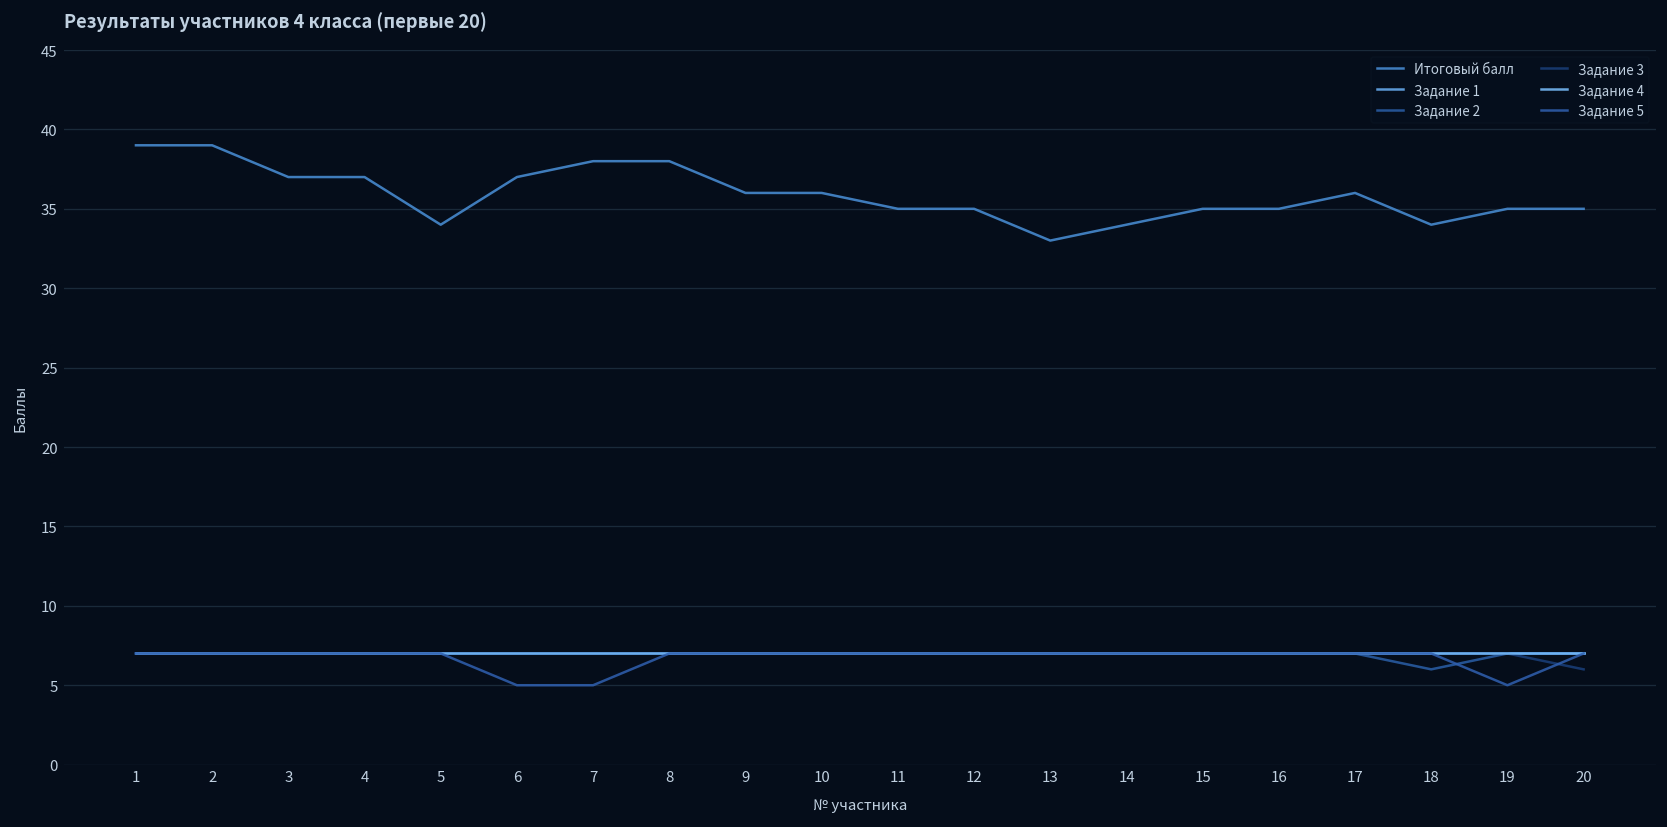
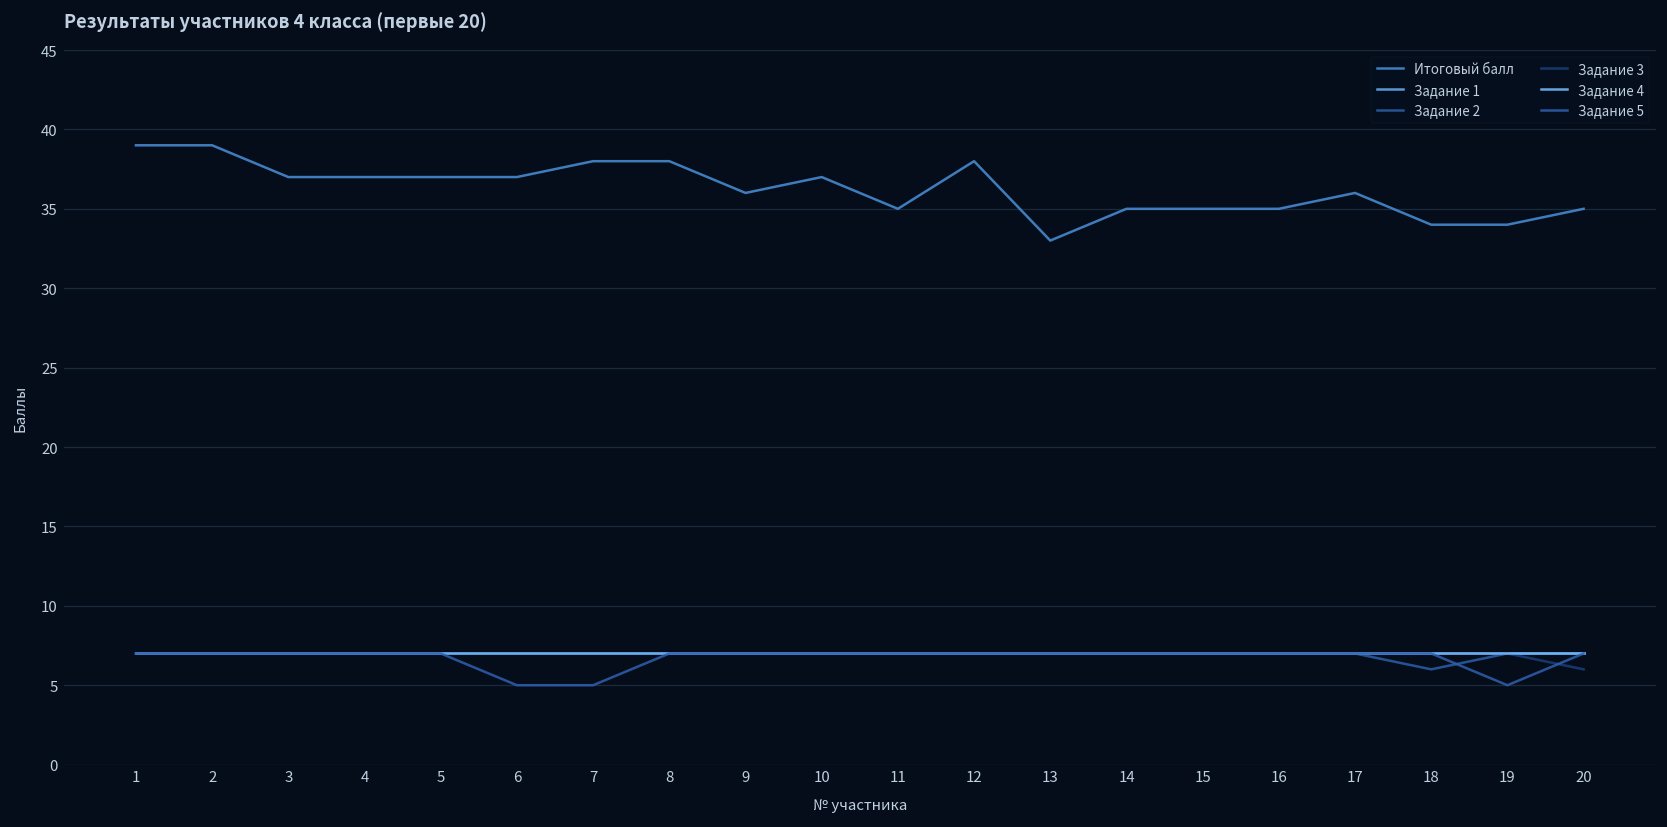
  {
    "Итоговый балл": {
      "1": 39,
      "2": 39,
      "3": 37,
      "4": 37,
-     "5": 34,
+     "5": 37,
      "6": 37,
      "7": 38,
      "8": 38,
      "9": 36,
-     "10": 36,
+     "10": 37,
      "11": 35,
-     "12": 35,
+     "12": 38,
      "13": 33,
-     "14": 34,
+     "14": 35,
      "15": 35,
      "16": 35,
      "17": 36,
      "18": 34,
-     "19": 35,
+     "19": 34,
      "20": 35
    }
  }
